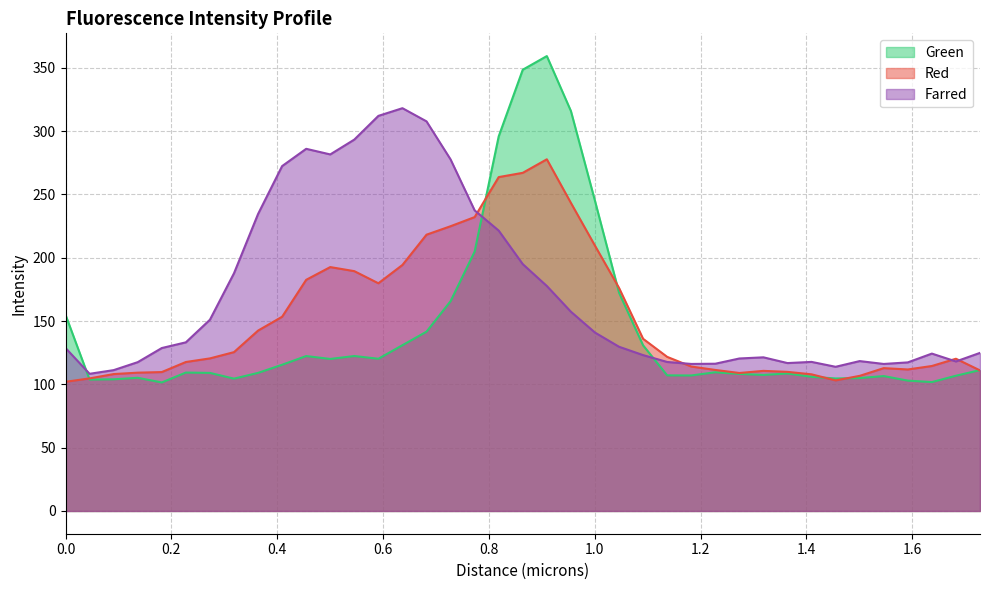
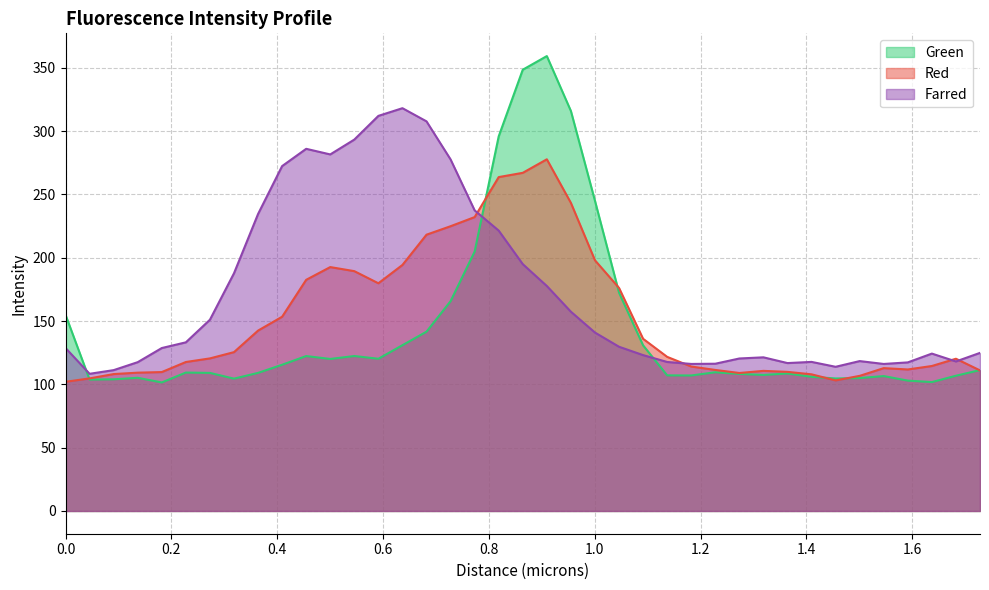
  {
    "Green": {
      "0.0": 155,
      "1.0": 245
    },
    "Red": {
      "0.0": 102,
-     "1.0": 209
+     "1.0": 198
    },
    "Farred": {
      "0.0": 129,
      "1.0": 141
    }
  }
